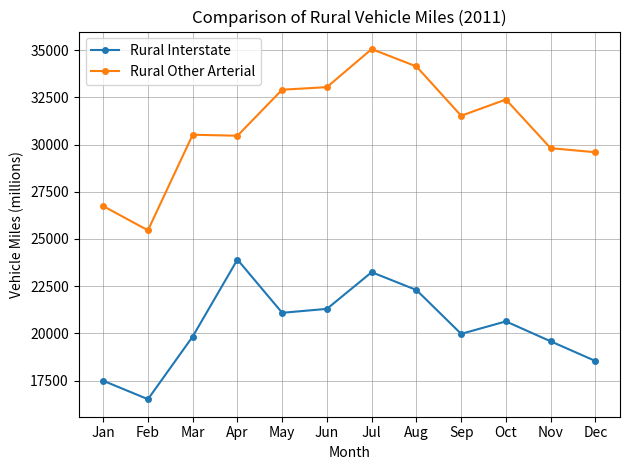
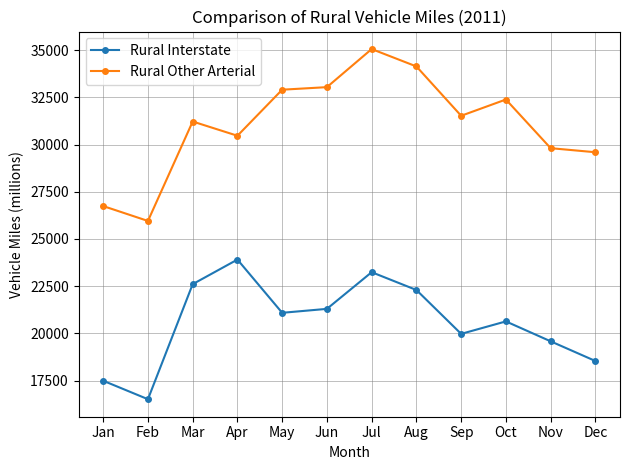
  {
    "Rural Interstate": {
      "Jan": 17500,
      "Feb": 16500,
-     "Mar": 19800,
+     "Mar": 22600,
      "Apr": 23900,
      "May": 21100,
      "Jun": 21300,
      "Jul": 23200,
      "Aug": 22300,
      "Sep": 20000,
      "Oct": 20600,
      "Nov": 19600,
      "Dec": 18500
    },
    "Rural Other Arterial": {
      "Jan": 26700,
-     "Feb": 25500,
-     "Mar": 30500,
+     "Feb": 26000,
+     "Mar": 31200,
      "Apr": 30500,
      "May": 32900,
      "Jun": 33000,
      "Jul": 35100,
      "Aug": 34100,
      "Sep": 31500,
      "Oct": 32400,
      "Nov": 29800,
      "Dec": 29600
    }
  }
